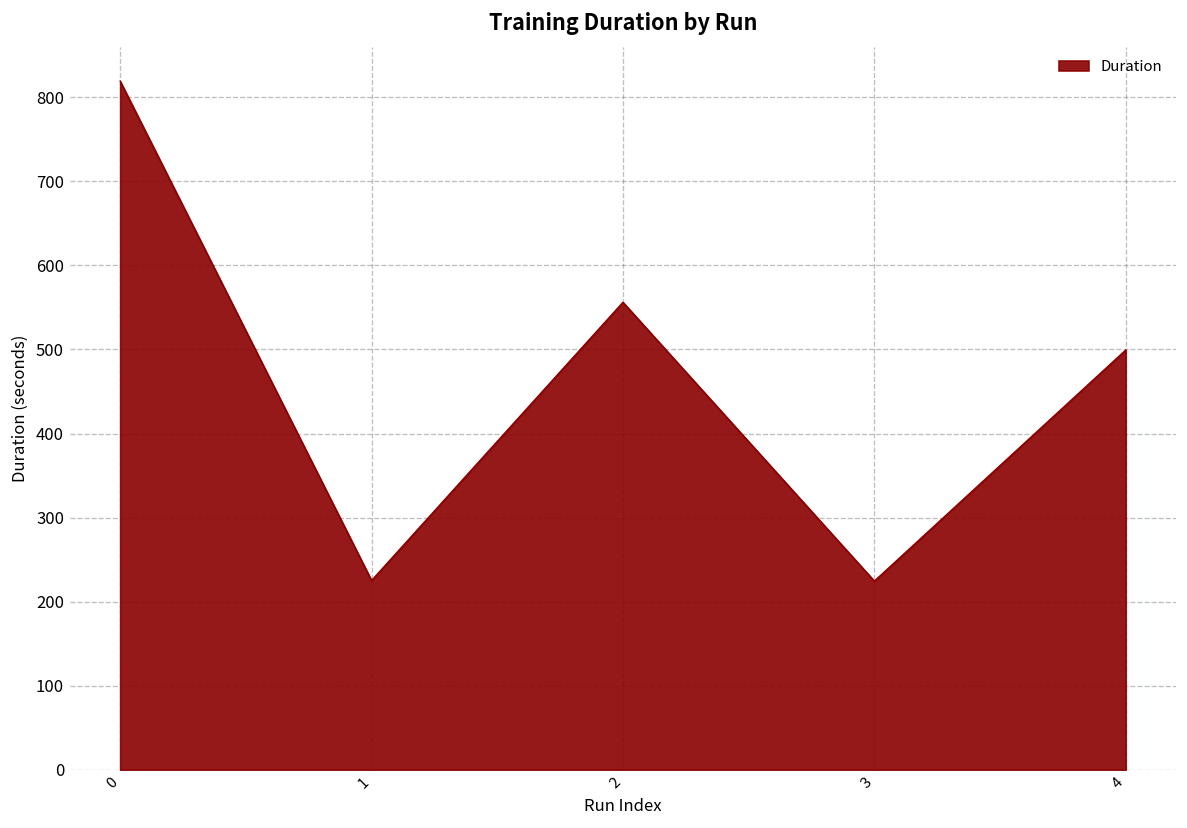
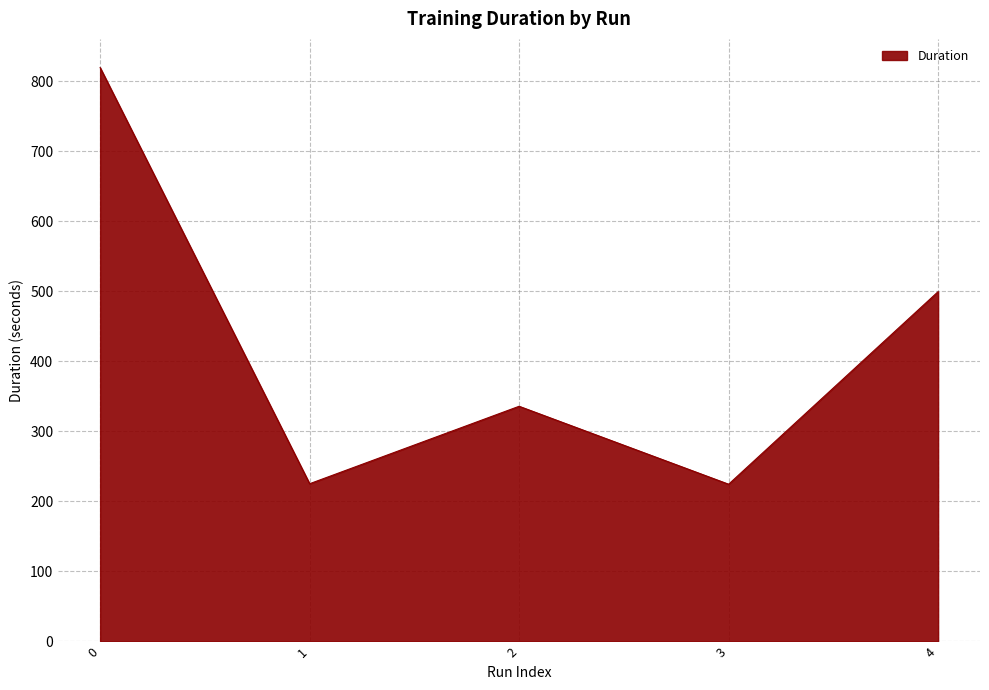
  {
    "0": 820,
    "1": 230,
-   "2": 560,
+   "2": 340,
    "3": 220,
    "4": 500
  }
